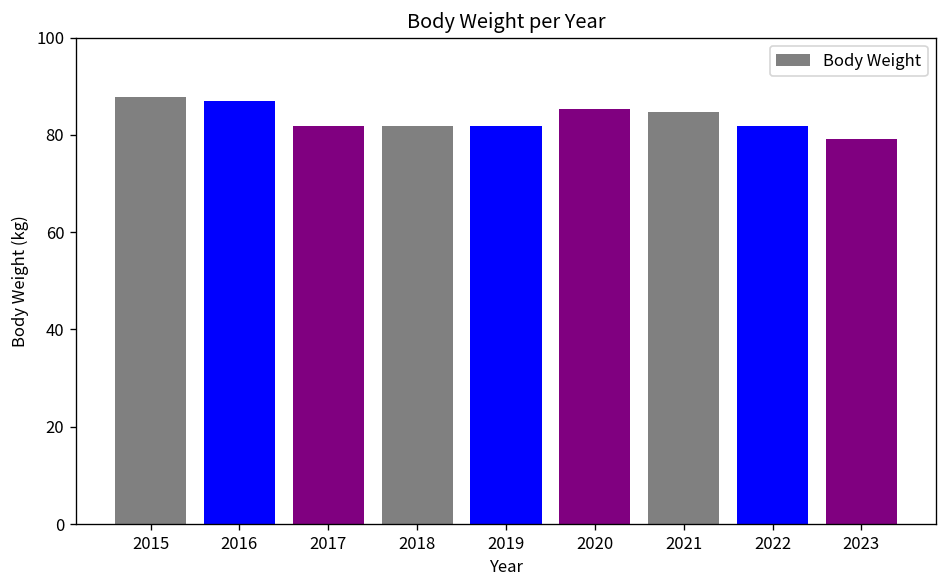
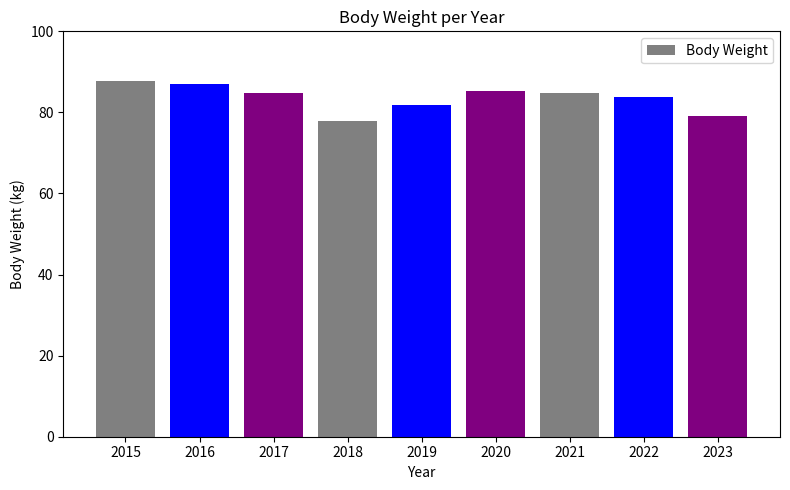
  {
    "2015": 88,
    "2016": 87,
-   "2017": 82,
-   "2018": 82,
+   "2017": 85,
+   "2018": 78,
    "2019": 82,
    "2020": 85,
    "2021": 85,
-   "2022": 82,
+   "2022": 84,
    "2023": 79
  }
